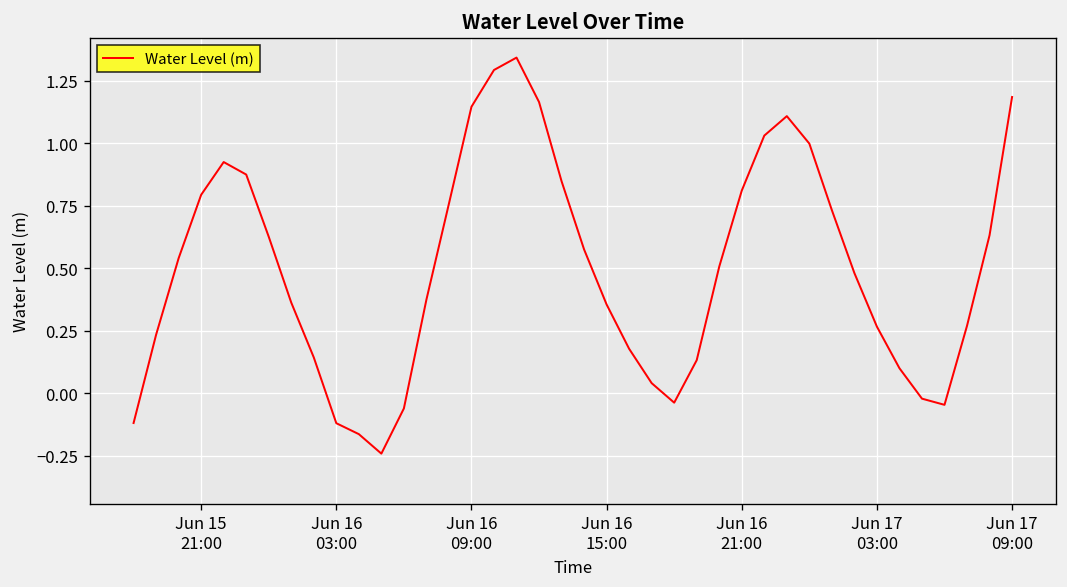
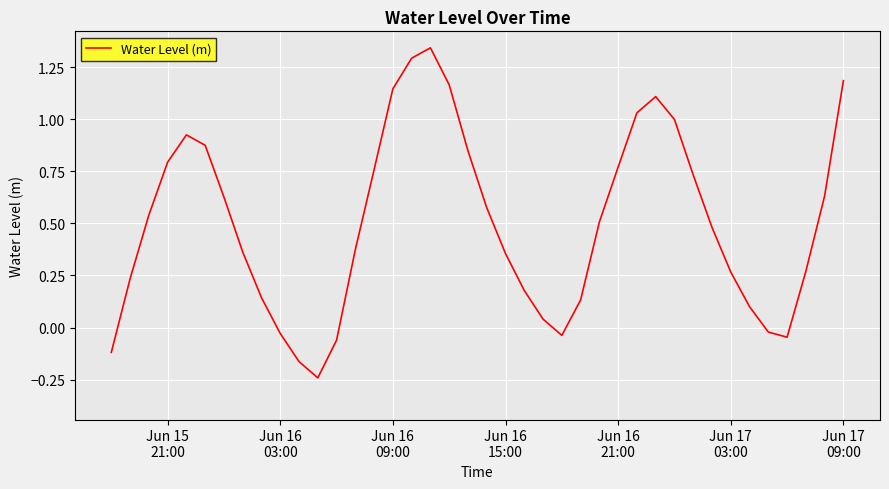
  {
    "Jun 15 21:00": 0.79,
-   "Jun 16 03:00": -0.12,
+   "Jun 16 03:00": -0.03,
    "Jun 16 09:00": 1.15,
    "Jun 16 15:00": 0.36,
-   "Jun 16 21:00": 0.81,
+   "Jun 16 21:00": 0.77,
    "Jun 17 03:00": 0.27,
    "Jun 17 09:00": 1.19
  }
